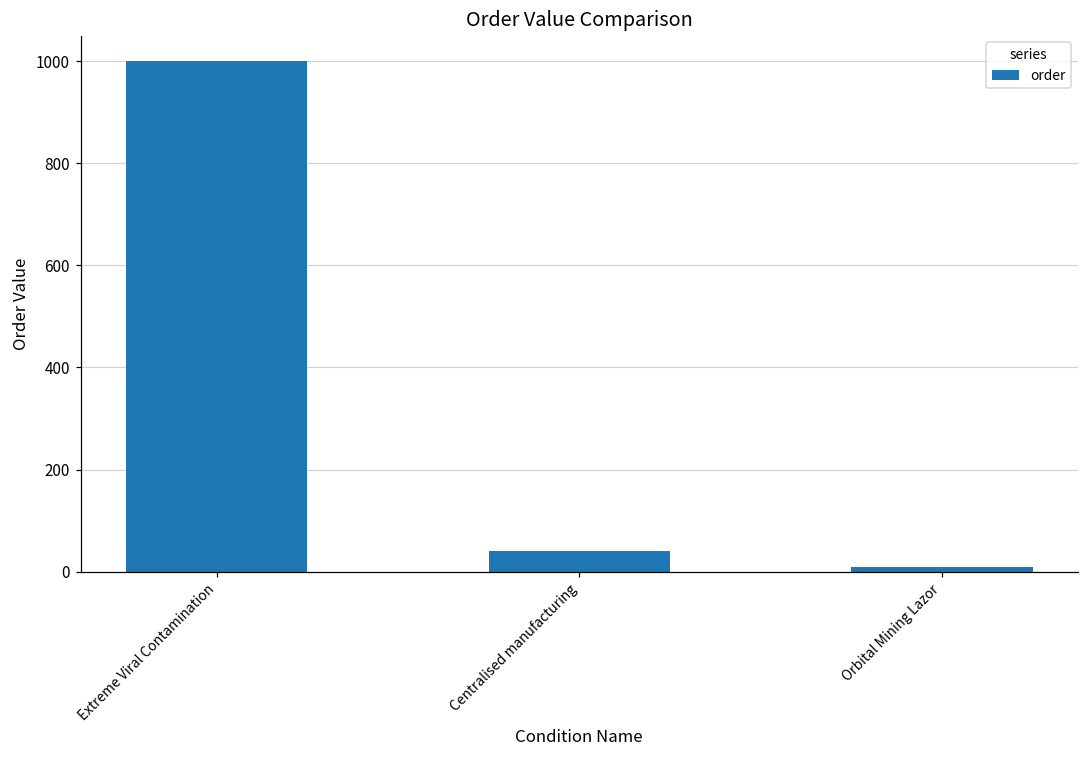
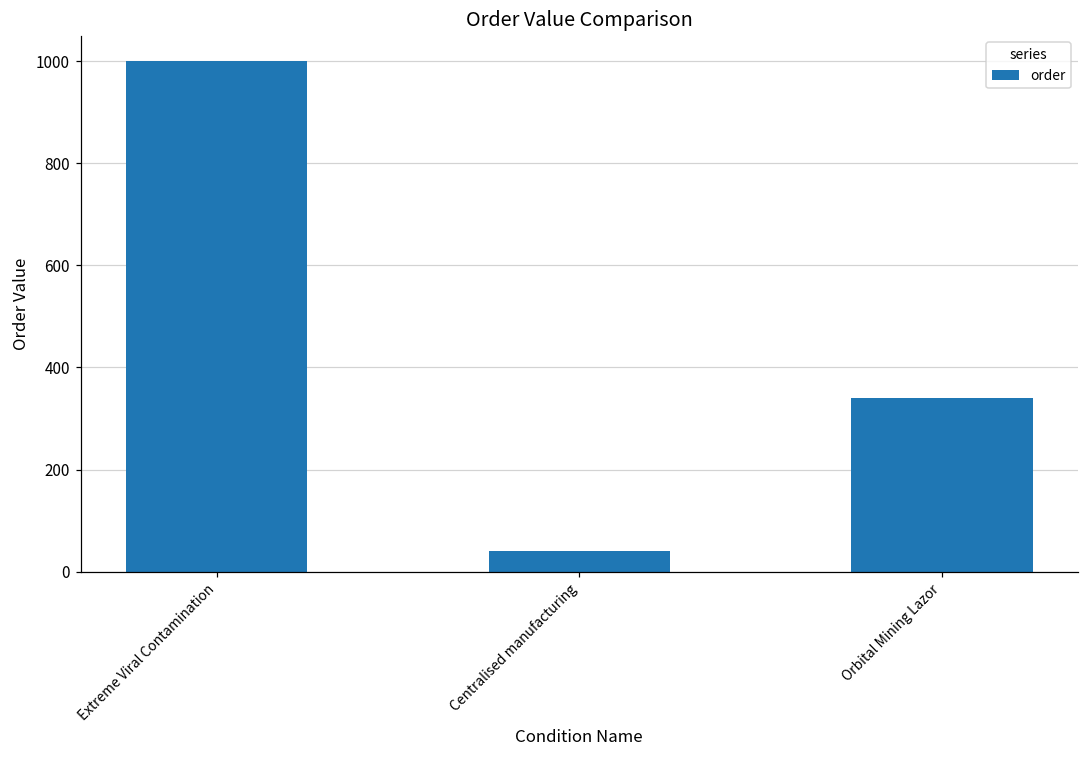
  {
    "Extreme Viral Contamination": 1000,
    "Centralised manufacturing": 40,
-   "Orbital Mining Lazor": 10
+   "Orbital Mining Lazor": 340
  }
